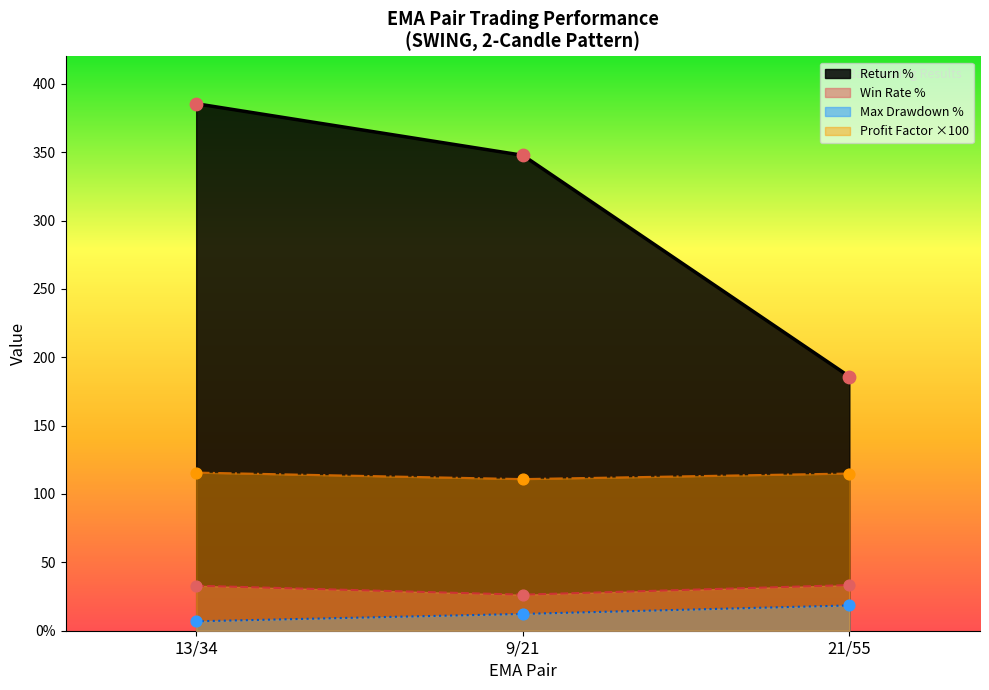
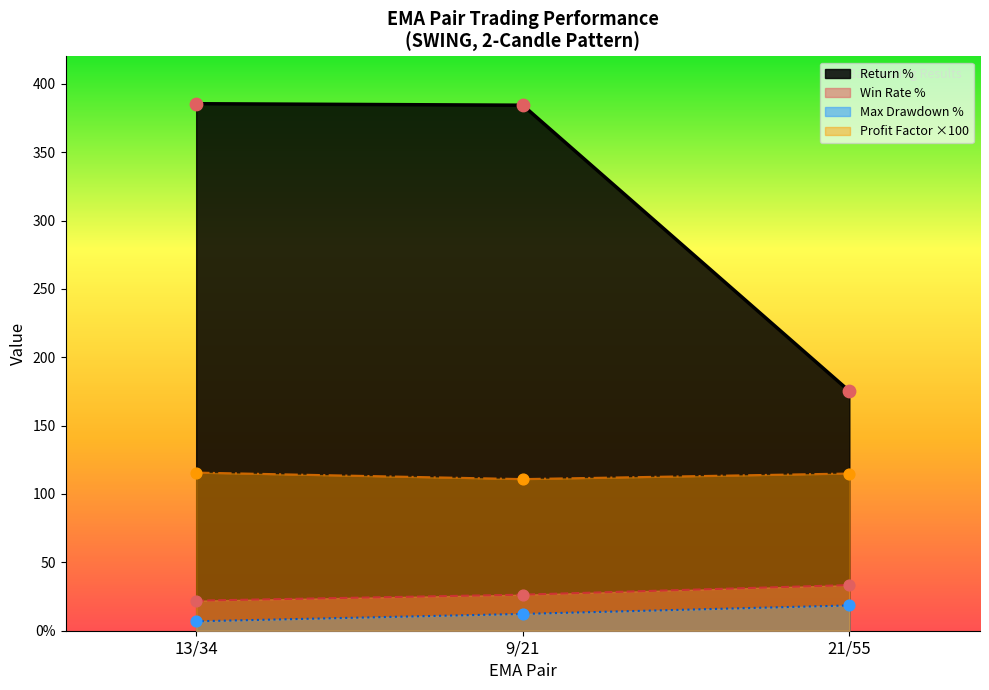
  {
    "Return %": {
      "13/34": 385,
-     "9/21": 348,
-     "21/55": 186
+     "9/21": 384,
+     "21/55": 175
    },
    "Win Rate %": {
-     "13/34": 33,
+     "13/34": 22,
      "9/21": 26,
      "21/55": 33
    },
    "Max Drawdown %": {
      "13/34": 7,
      "9/21": 12,
      "21/55": 18
    },
    "Profit Factor ×100": {
      "13/34": 116,
      "9/21": 111,
      "21/55": 115
    }
  }
